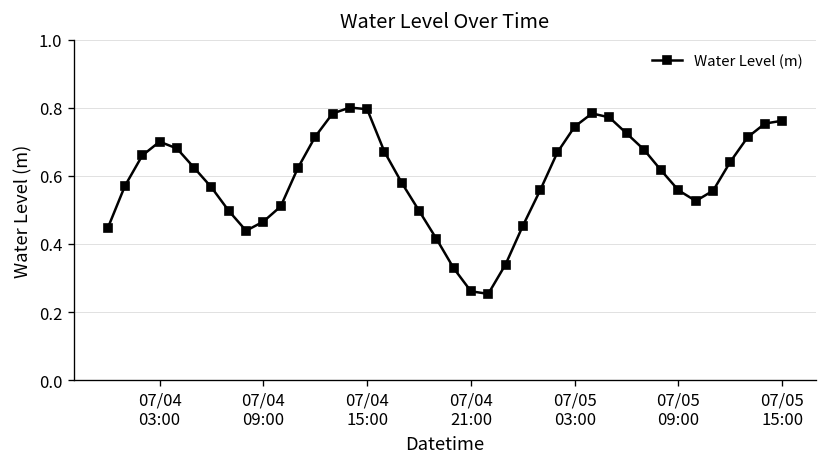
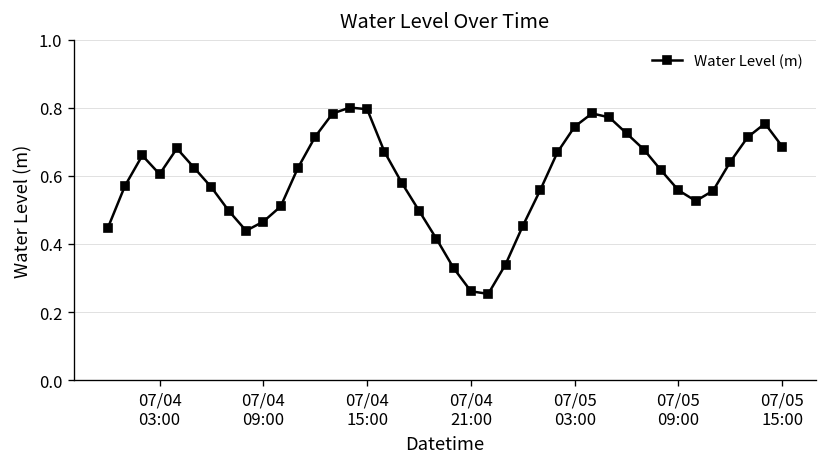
  {
-   "07/04 03:00": 0.70,
+   "07/04 03:00": 0.61,
    "07/04 09:00": 0.47,
    "07/04 15:00": 0.80,
    "07/04 21:00": 0.26,
    "07/05 03:00": 0.75,
    "07/05 09:00": 0.56,
-   "07/05 15:00": 0.76
+   "07/05 15:00": 0.69
  }
